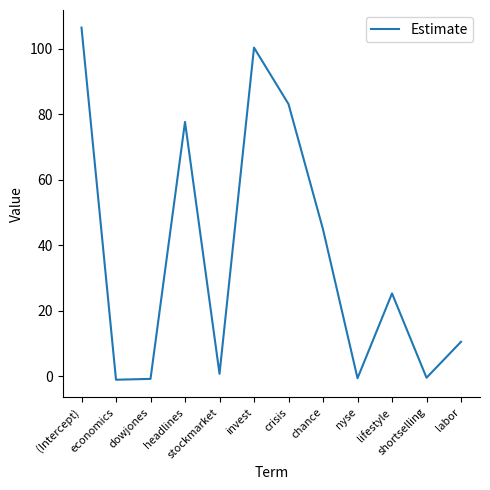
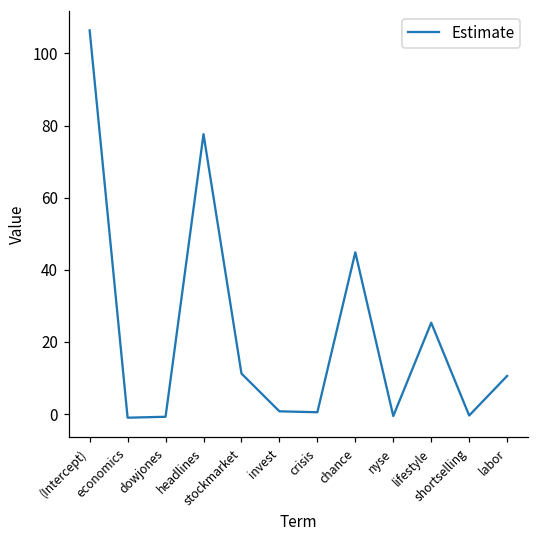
  {
    "(Intercept)": 106,
    "economics": -1,
    "dowjones": -1,
    "headlines": 78,
-   "stockmarket": 1,
-   "invest": 100,
-   "crisis": 83,
+   "stockmarket": 11,
+   "invest": 1,
+   "crisis": 0,
    "chance": 45,
    "nyse": -1,
    "lifestyle": 25,
    "shortselling": 0,
    "labor": 11
  }
